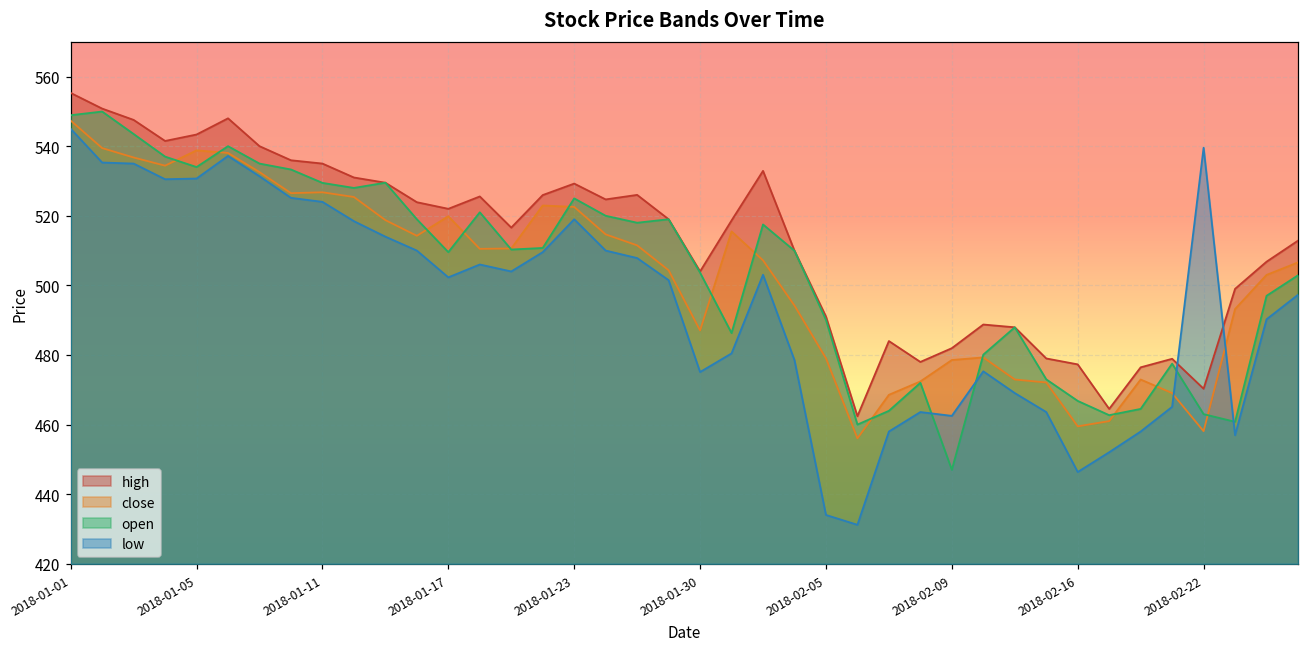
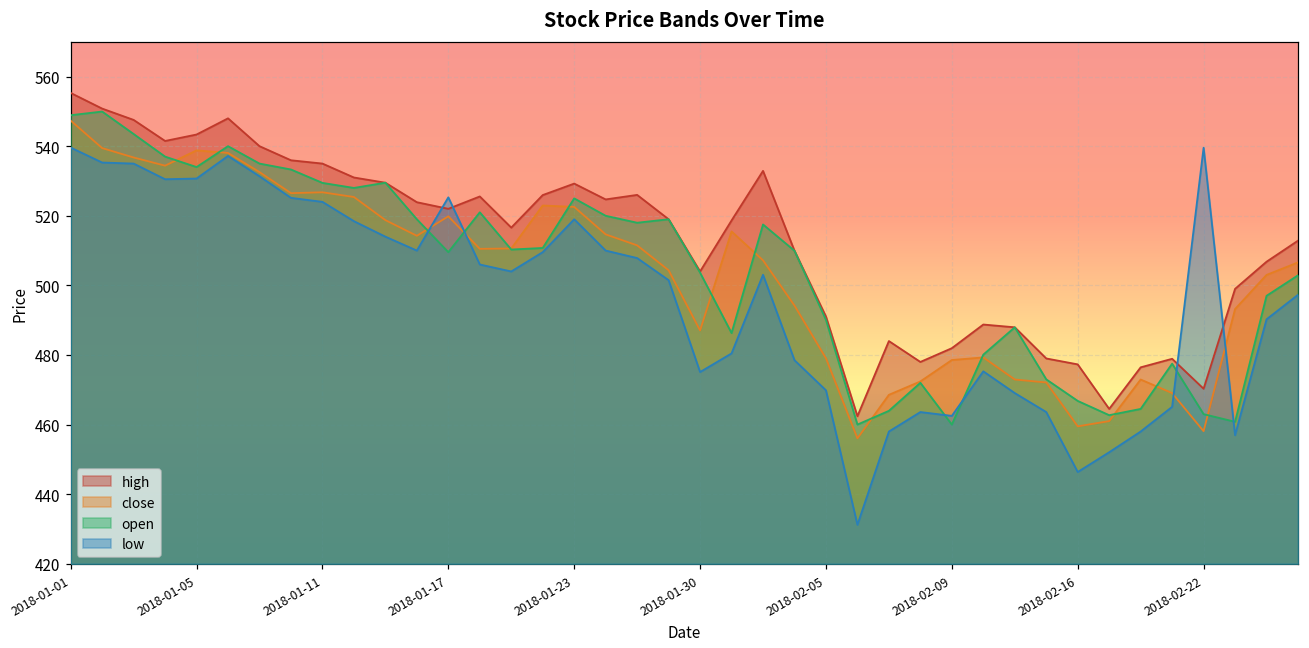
  {
    "open": {
      "2018-01-01": 549,
      "2018-01-05": 534,
      "2018-01-11": 529,
      "2018-01-17": 510,
      "2018-01-23": 525,
      "2018-02-05": 490,
-     "2018-02-09": 447,
+     "2018-02-09": 460,
      "2018-02-16": 467,
      "2018-02-22": 463
    },
    "low": {
-     "2018-01-01": 545,
+     "2018-01-01": 540,
      "2018-01-05": 531,
      "2018-01-11": 524,
-     "2018-01-17": 502,
+     "2018-01-17": 525,
      "2018-01-23": 519,
      "2018-01-30": 475,
-     "2018-02-05": 434,
+     "2018-02-05": 470,
      "2018-02-09": 463,
      "2018-02-16": 446,
      "2018-02-22": 540
    }
  }
